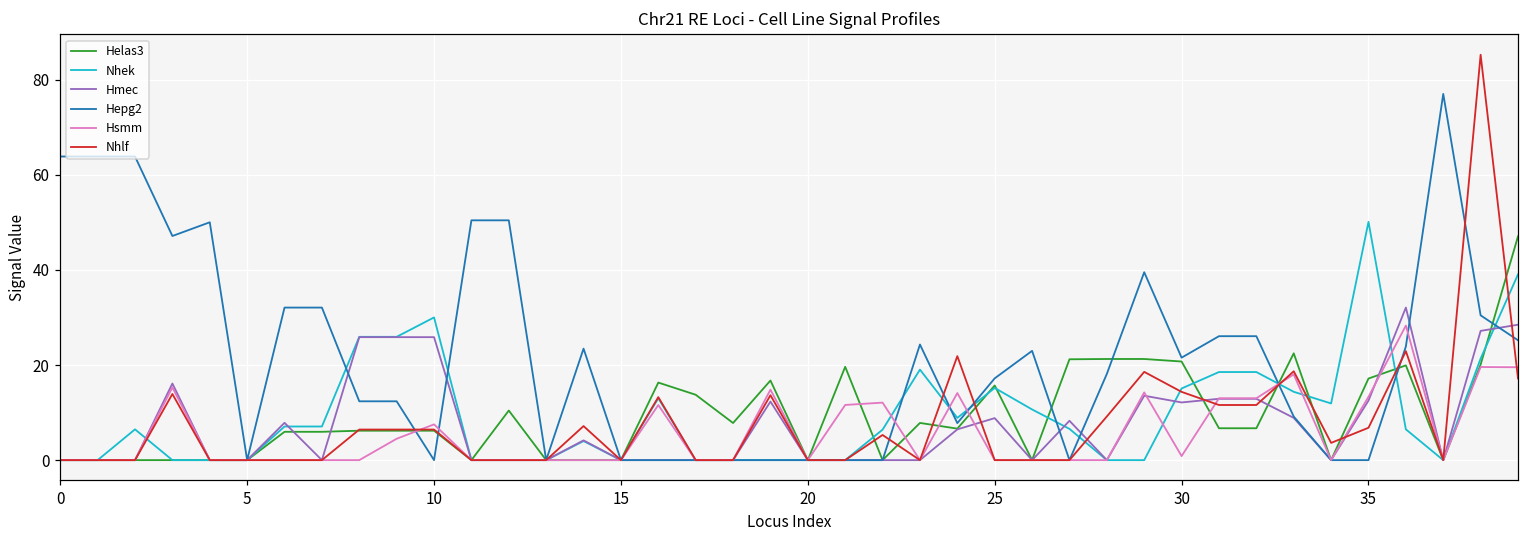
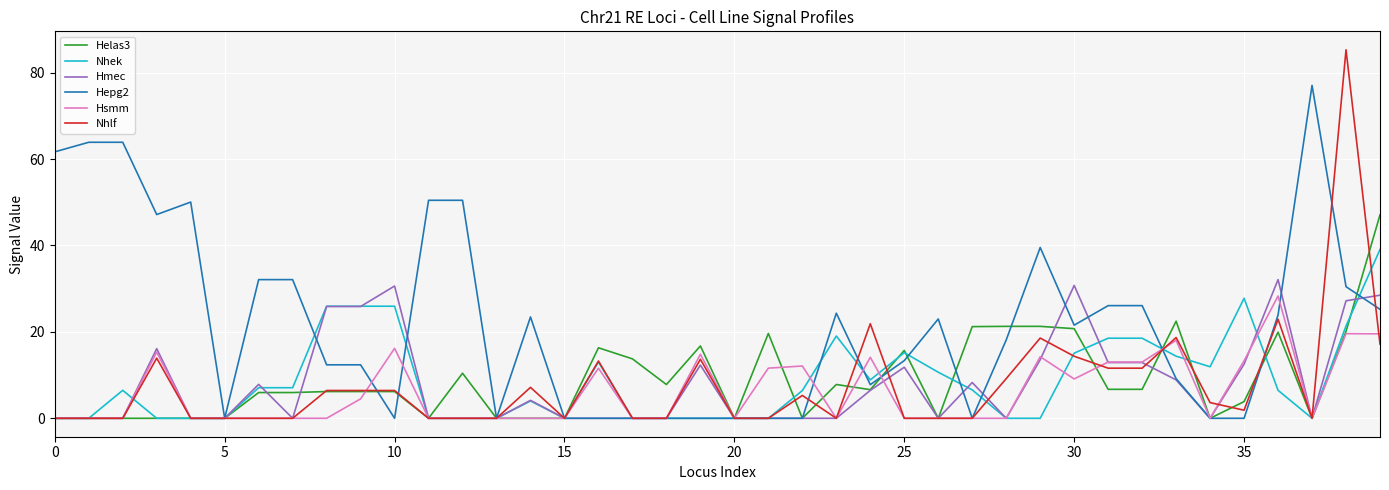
  {
    "Helas3": {
      "30": 21,
-     "35": 17
+     "35": 4
    },
    "Nhek": {
-     "10": 30,
+     "10": 26,
      "30": 15,
-     "35": 50
+     "35": 28
    },
    "Hmec": {
-     "10": 26,
-     "25": 9,
-     "30": 12,
+     "10": 31,
+     "25": 12,
+     "30": 31,
      "35": 13
    },
    "Hepg2": {
-     "0": 64,
+     "0": 62,
      "10": 0,
-     "25": 17,
+     "25": 13,
      "30": 22,
      "35": 0
    },
    "Hsmm": {
-     "10": 8,
-     "30": 1,
+     "10": 16,
+     "30": 9,
      "35": 13
    },
    "Nhlf": {
      "30": 14,
-     "35": 7
+     "35": 2
    }
  }
